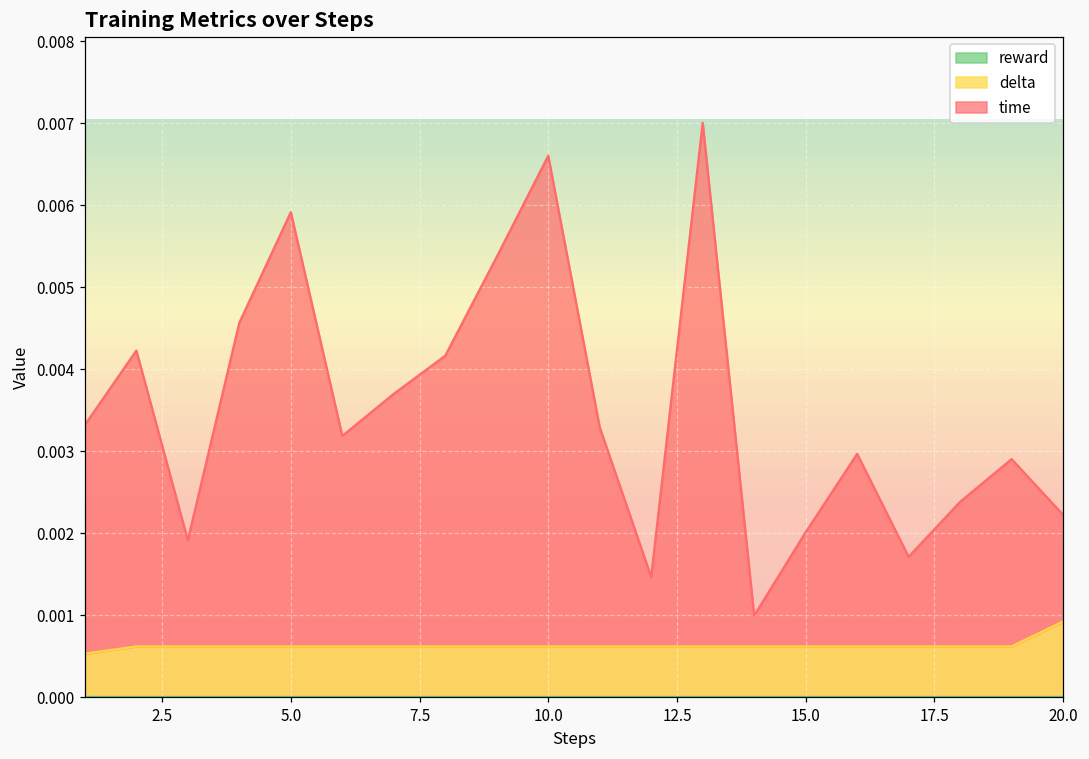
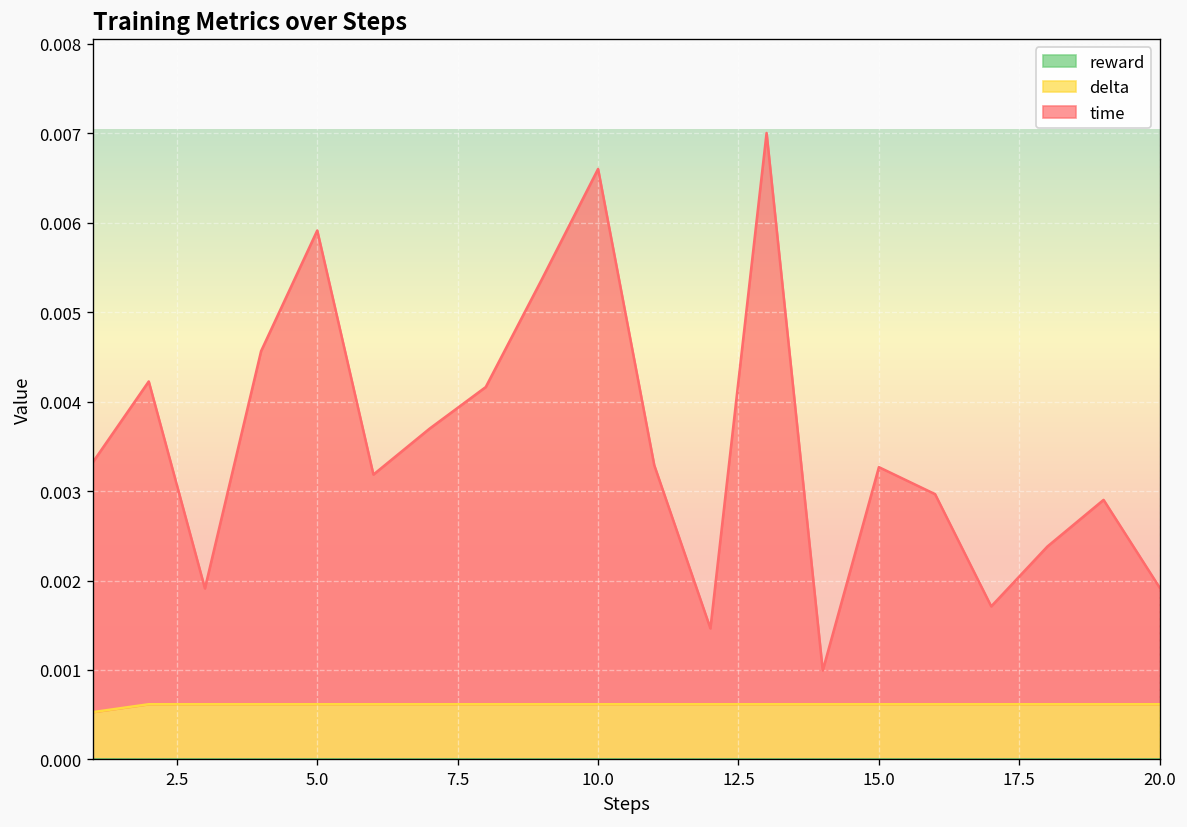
  {
    "reward": {
      "5.0": 0.0000,
      "10.0": 0.0000,
      "15.0": 0.0000,
      "20.0": 0.0000
    },
    "delta": {
      "5.0": 0.0006,
      "10.0": 0.0006,
      "15.0": 0.0006,
-     "20.0": 0.0009
+     "20.0": 0.0006
    },
    "time": {
      "5.0": 0.0053,
      "10.0": 0.0060,
-     "15.0": 0.0014,
+     "15.0": 0.0026,
      "20.0": 0.0013
    }
  }
